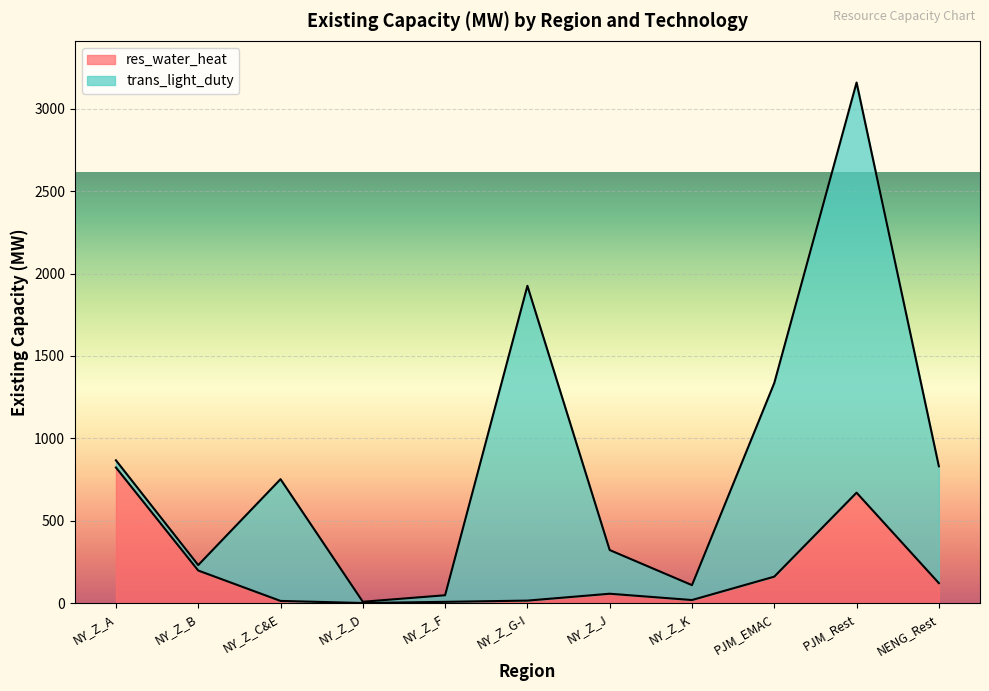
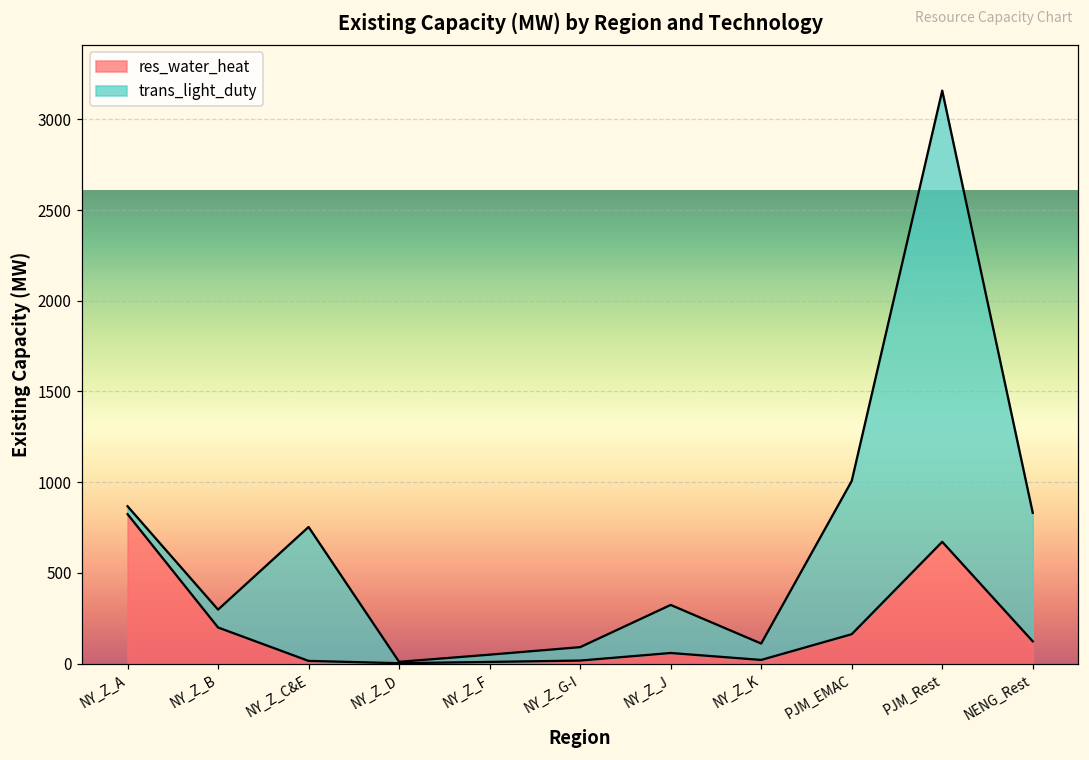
  {
    "res_water_heat": {
      "NY_Z_A": 820,
      "NY_Z_B": 200,
      "NY_Z_C&E": 10,
      "NY_Z_F": 10,
      "NY_Z_G-I": 20,
      "NY_Z_J": 60,
      "NY_Z_K": 20,
      "PJM_EMAC": 160,
      "PJM_Rest": 670,
      "NENG_Rest": 120
    },
    "trans_light_duty": {
      "NY_Z_A": 40,
-     "NY_Z_B": 30,
+     "NY_Z_B": 100,
      "NY_Z_C&E": 740,
      "NY_Z_F": 40,
-     "NY_Z_G-I": 1910,
+     "NY_Z_G-I": 70,
      "NY_Z_J": 270,
      "NY_Z_K": 90,
-     "PJM_EMAC": 1170,
+     "PJM_EMAC": 840,
      "PJM_Rest": 2490,
      "NENG_Rest": 710
    }
  }
